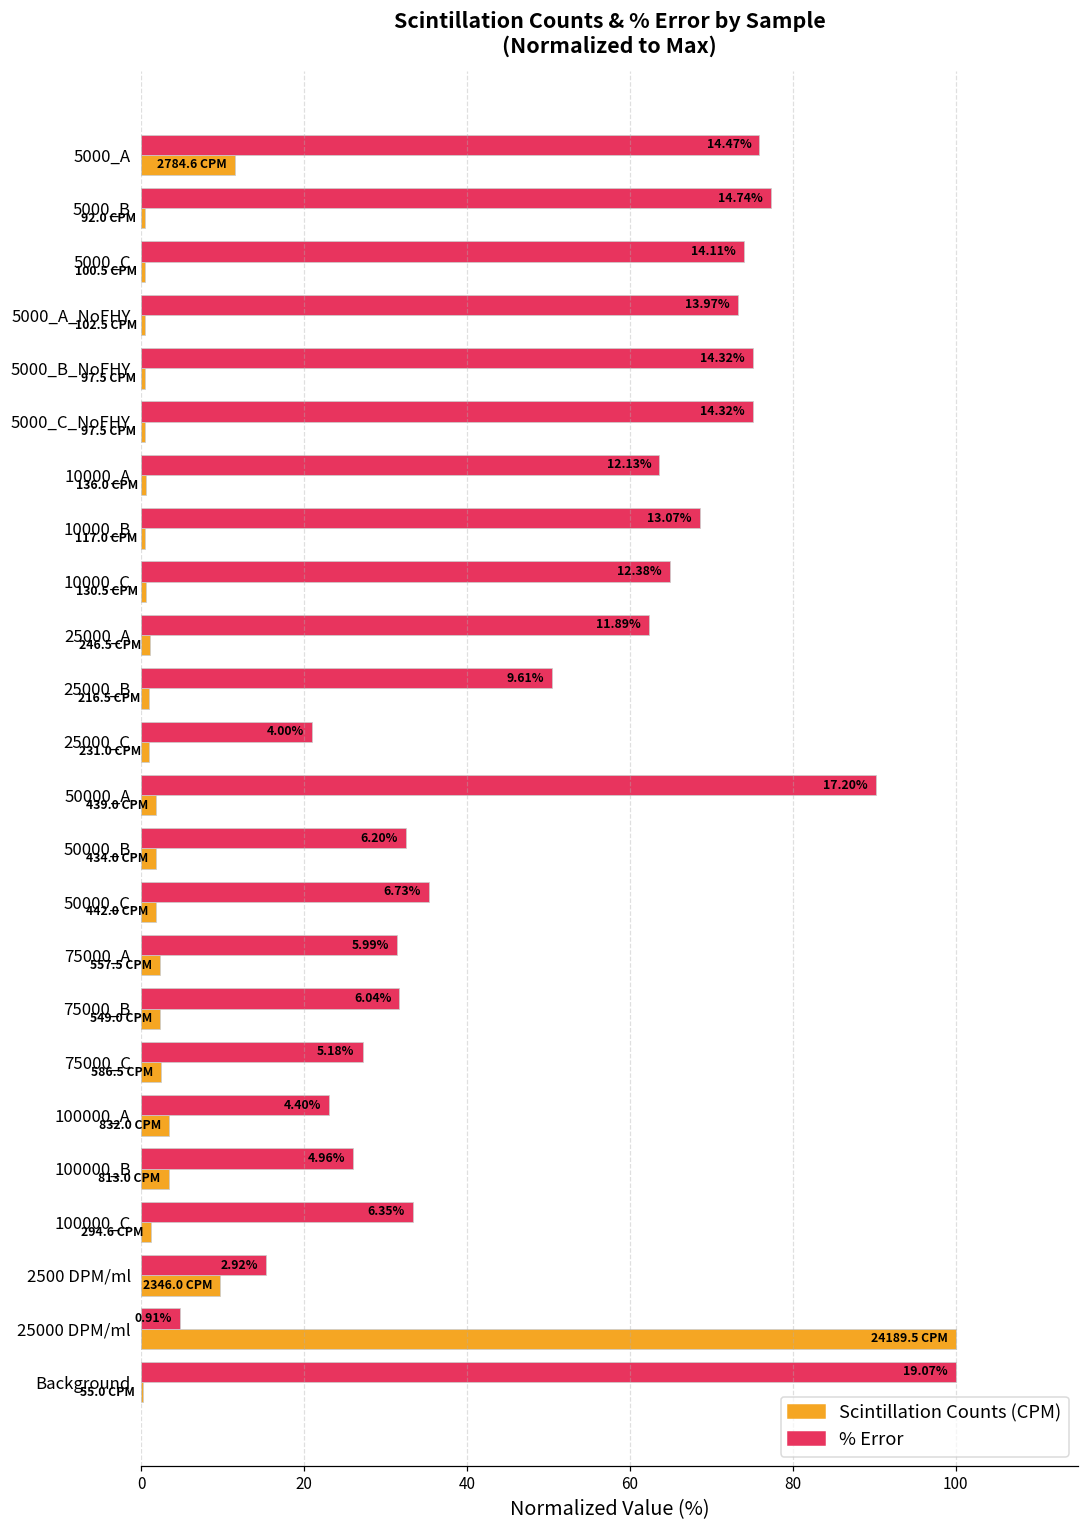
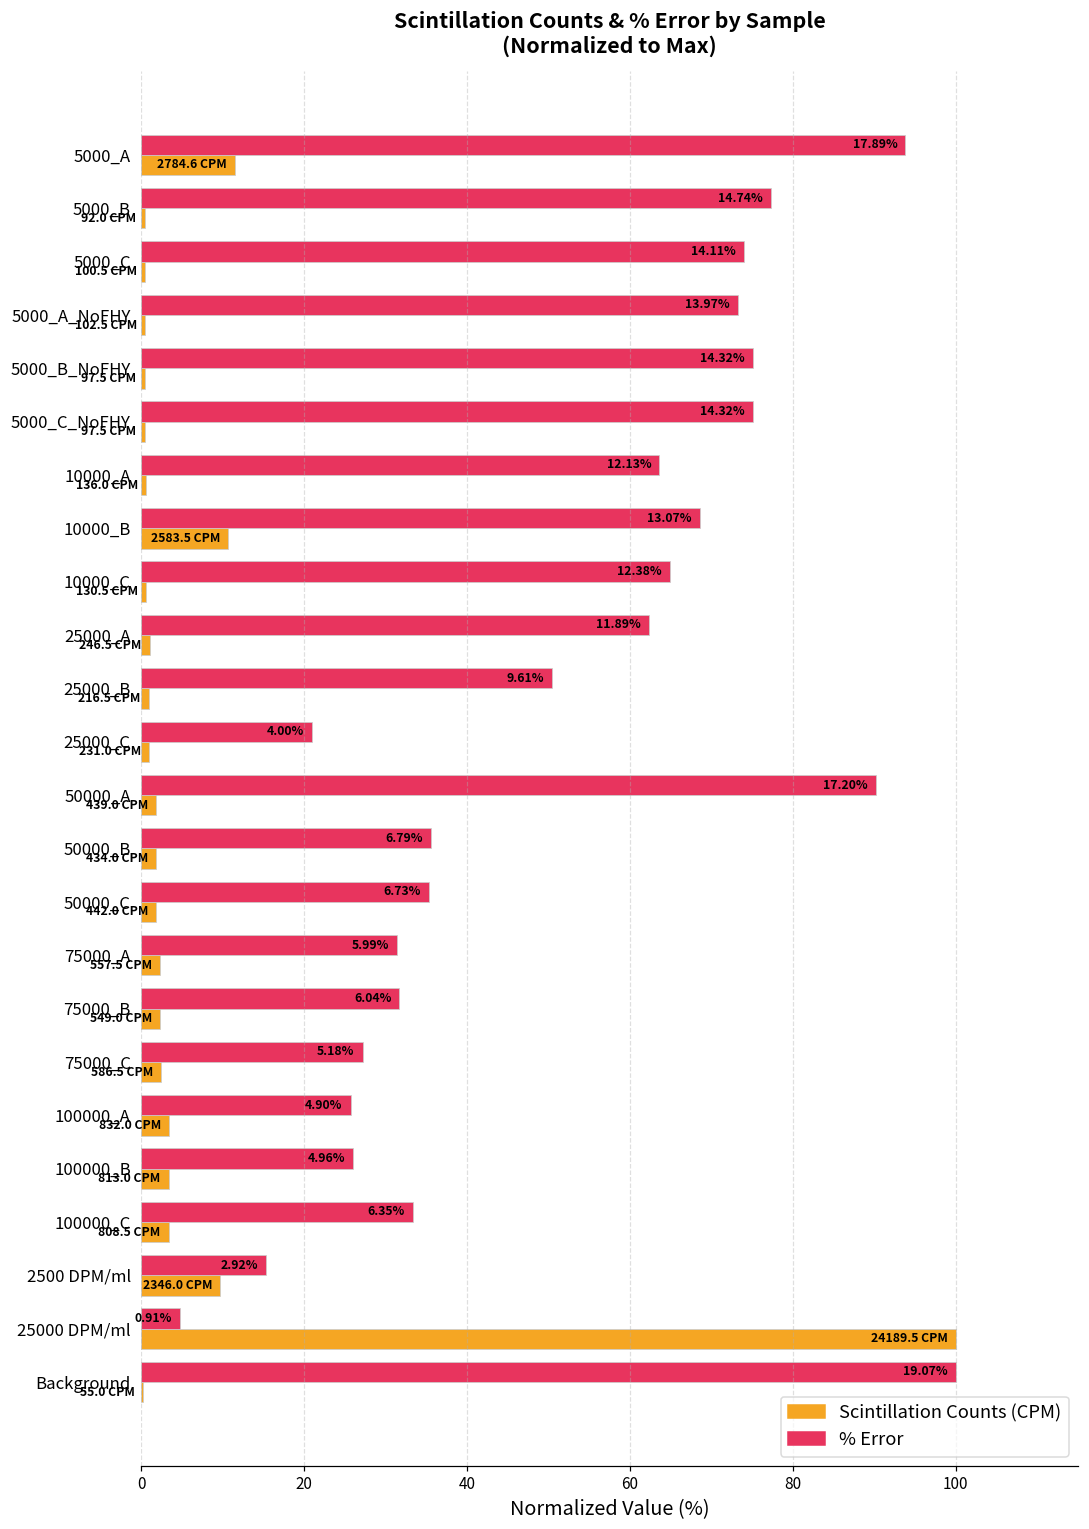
  {
    "Scintillation Counts (CPM)": {
-     "10000_B": "117.0",
-     "100000_C": "294.6"
+     "10000_B": "2583.5",
+     "100000_C": "808.5"
    },
    "% Error": {
-     "5000_A": "14.47%",
-     "50000_B": "6.20%",
-     "100000_A": "4.40%"
+     "5000_A": "17.89%",
+     "50000_B": "6.79%",
+     "100000_A": "4.90%"
    }
  }
